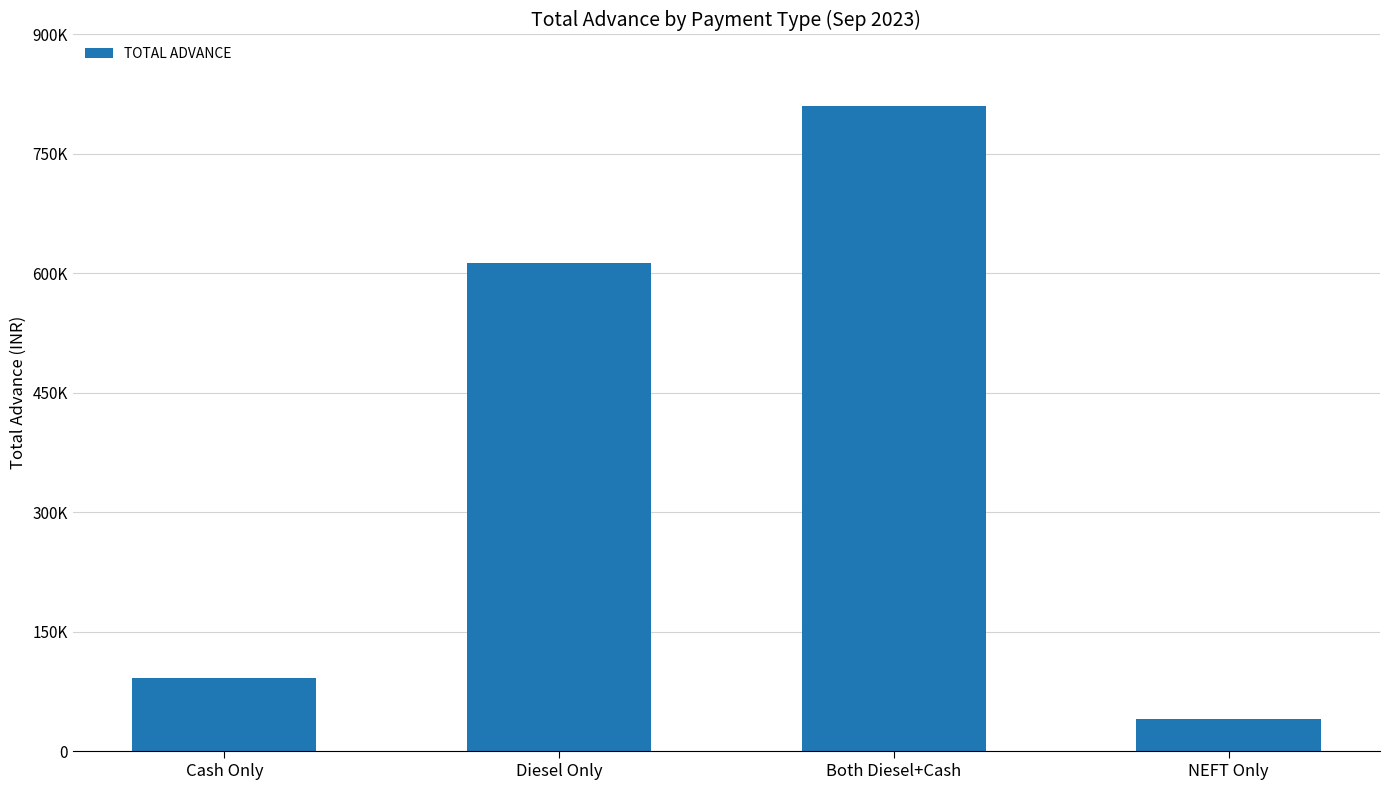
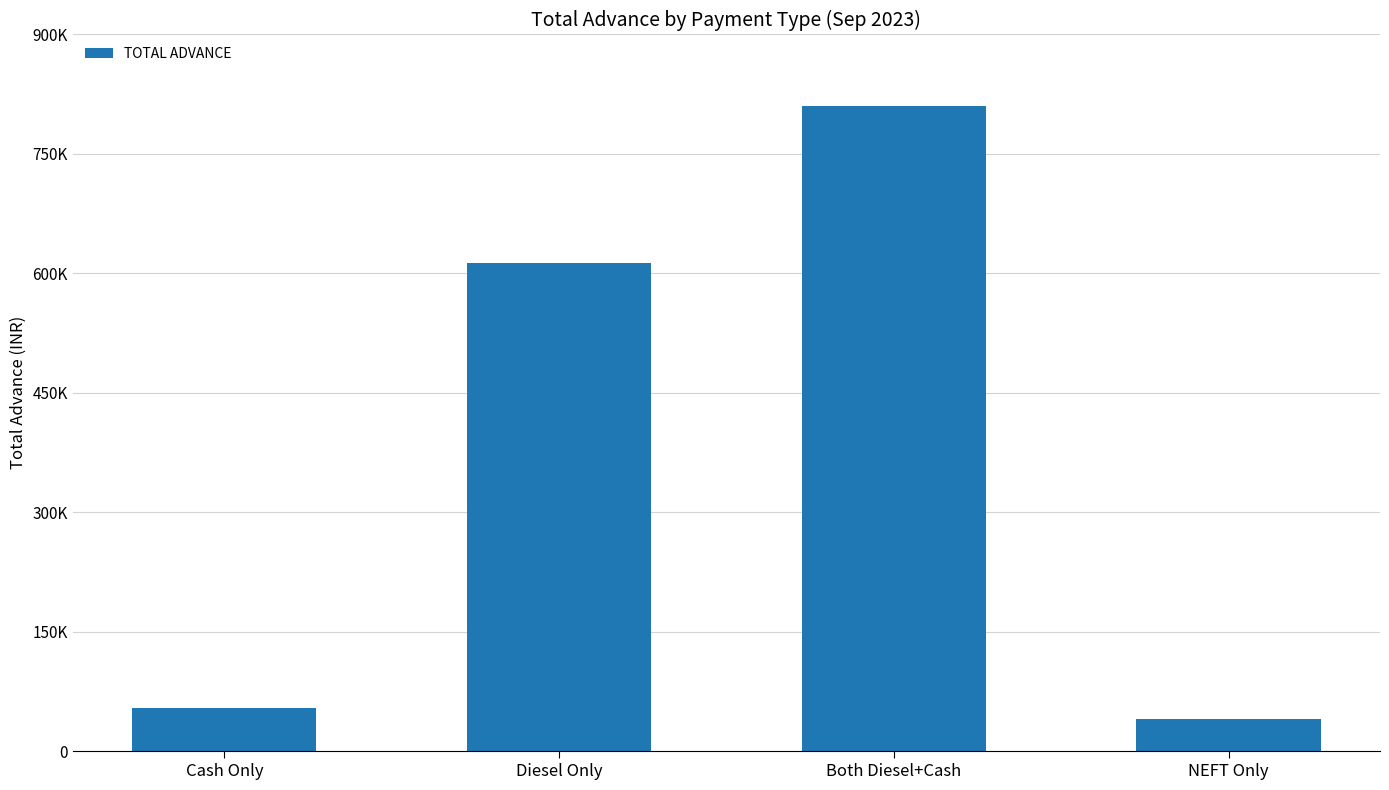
  {
-   "Cash Only": 90000,
+   "Cash Only": 50000,
    "Diesel Only": 610000,
    "Both Diesel+Cash": 810000,
    "NEFT Only": 40000
  }
